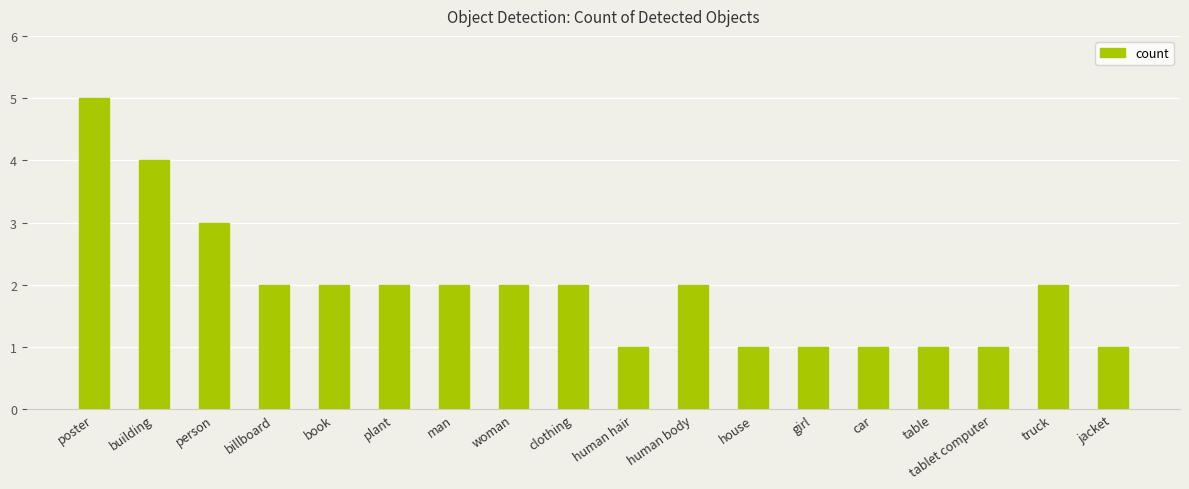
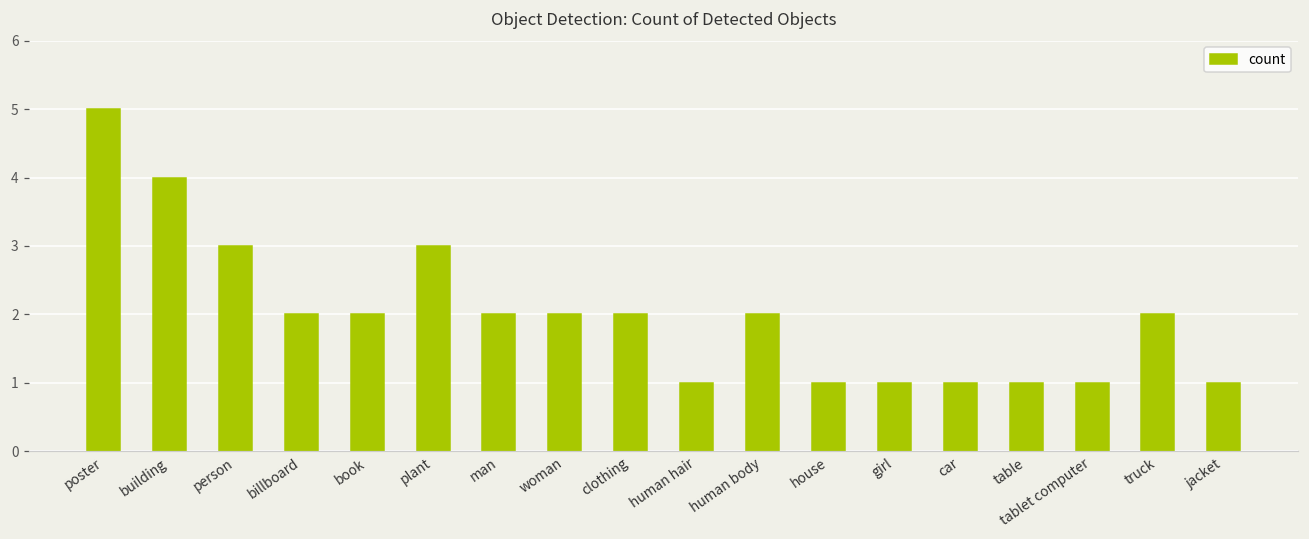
  {
    "poster": 5,
    "building": 4,
    "person": 3,
    "billboard": 2,
    "book": 2,
-   "plant": 2,
+   "plant": 3,
    "man": 2,
    "woman": 2,
    "clothing": 2,
    "human hair": 1,
    "human body": 2,
    "house": 1,
    "girl": 1,
    "car": 1,
    "table": 1,
    "tablet computer": 1,
    "truck": 2,
    "jacket": 1
  }
